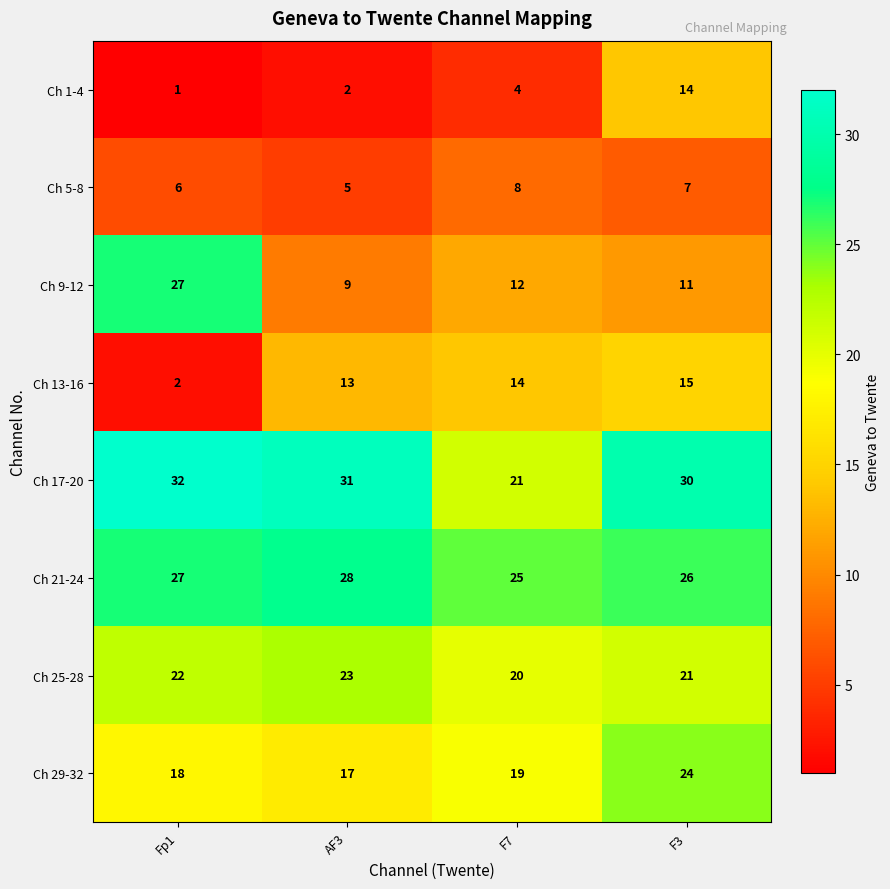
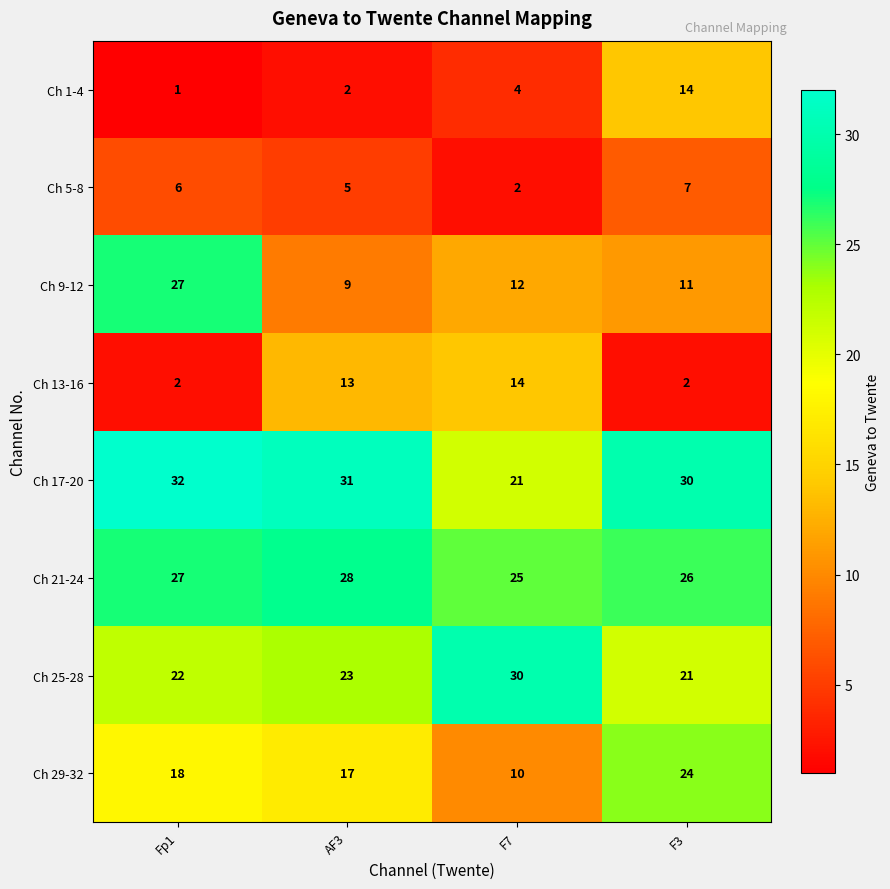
  {
    "Ch 1-4": {
      "Fp1": 1,
      "AF3": 2,
      "F7": 4,
      "F3": 14
    },
    "Ch 5-8": {
      "Fp1": 6,
      "AF3": 5,
-     "F7": 8,
+     "F7": 2,
      "F3": 7
    },
    "Ch 9-12": {
      "Fp1": 27,
      "AF3": 9,
      "F7": 12,
      "F3": 11
    },
    "Ch 13-16": {
      "Fp1": 2,
      "AF3": 13,
      "F7": 14,
-     "F3": 15
+     "F3": 2
    },
    "Ch 17-20": {
      "Fp1": 32,
      "AF3": 31,
      "F7": 21,
      "F3": 30
    },
    "Ch 21-24": {
      "Fp1": 27,
      "AF3": 28,
      "F7": 25,
      "F3": 26
    },
    "Ch 25-28": {
      "Fp1": 22,
      "AF3": 23,
-     "F7": 20,
+     "F7": 30,
      "F3": 21
    },
    "Ch 29-32": {
      "Fp1": 18,
      "AF3": 17,
-     "F7": 19,
+     "F7": 10,
      "F3": 24
    }
  }
